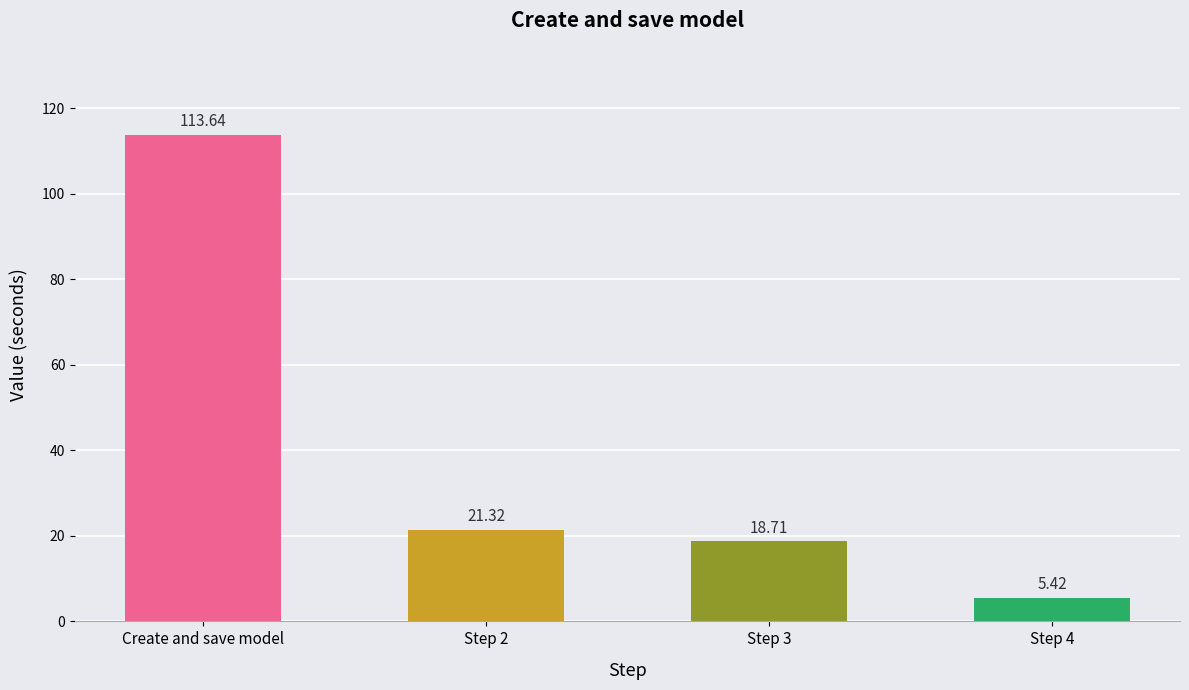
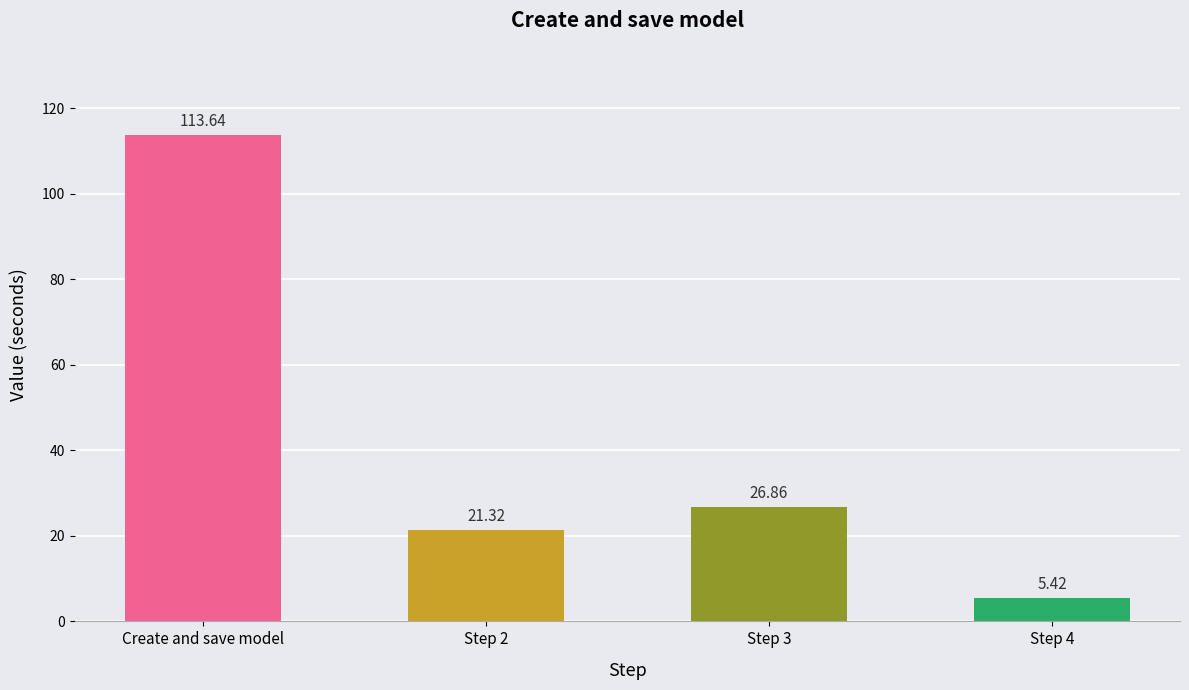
  {
    "Create and save model": 113.64,
    "Step 2": 21.32,
-   "Step 3": 18.71,
+   "Step 3": 26.86,
    "Step 4": 5.42
  }
